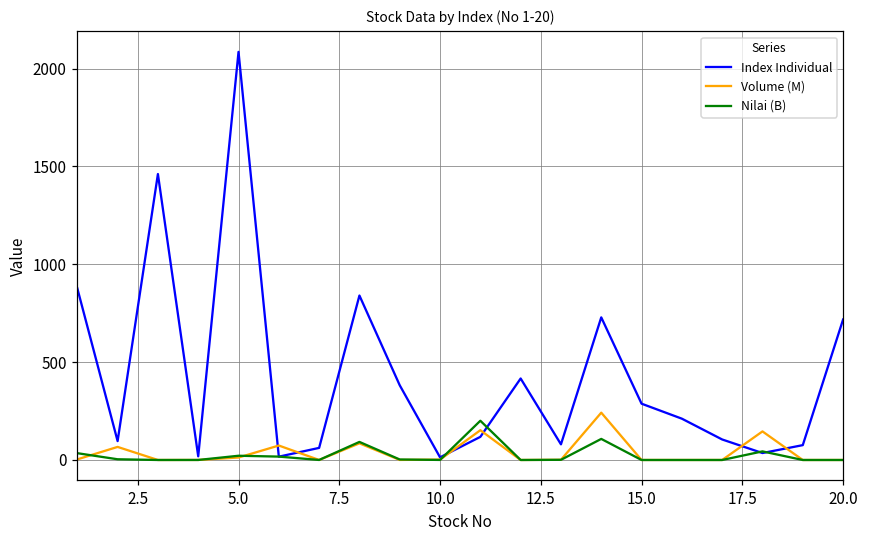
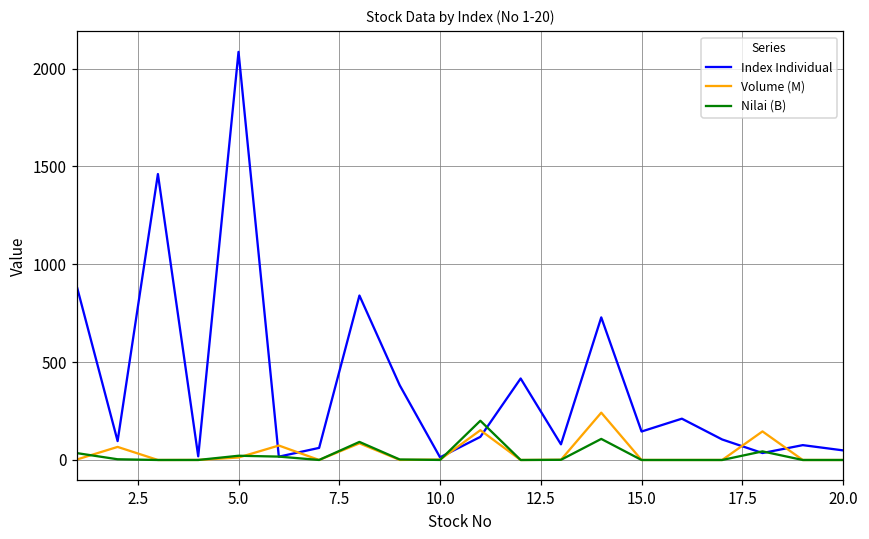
  {
    "Index Individual": {
      "5.0": 2090,
-     "15.0": 290,
-     "20.0": 720
+     "15.0": 150,
+     "20.0": 50
    }
  }
